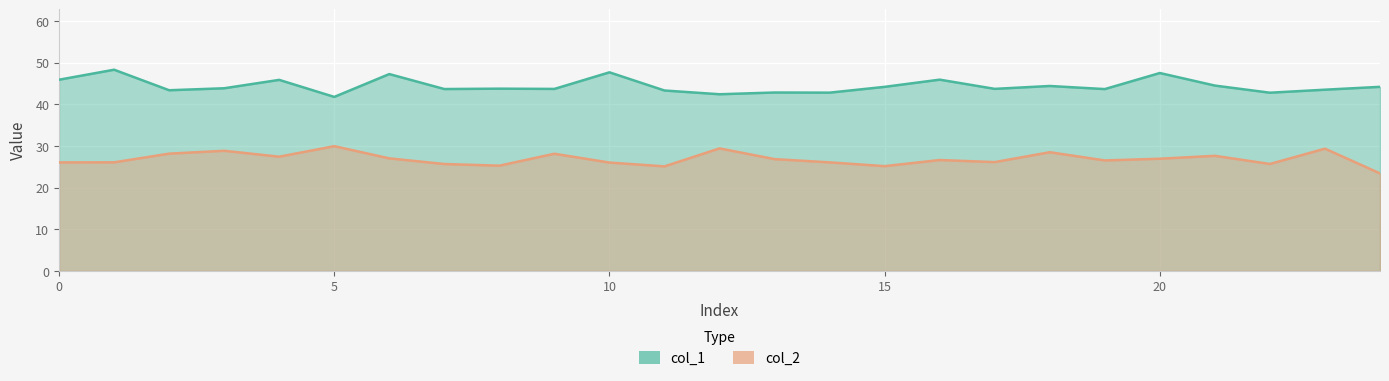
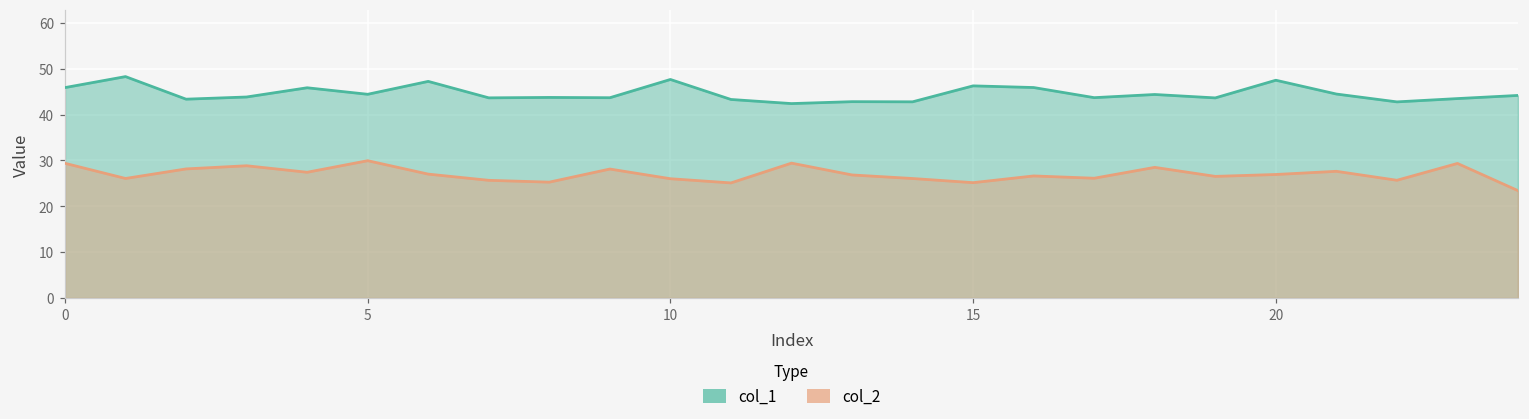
  {
    "col_1": {
      "0": 46,
-     "5": 42,
+     "5": 44,
      "10": 48,
-     "15": 44,
+     "15": 46,
      "20": 48
    },
    "col_2": {
-     "0": 26,
+     "0": 29,
      "5": 30,
      "10": 26,
      "15": 25,
      "20": 27
    }
  }
